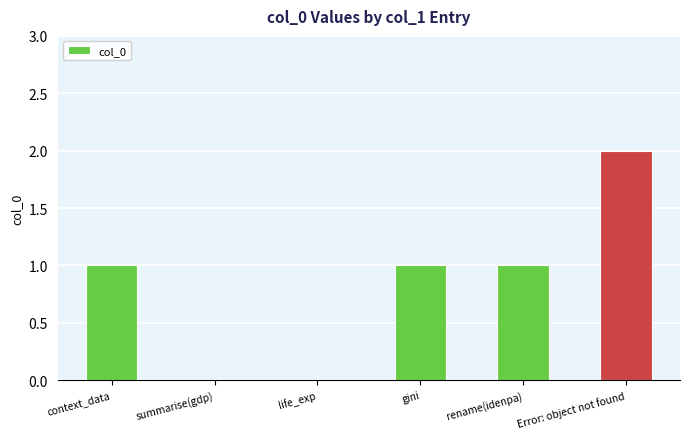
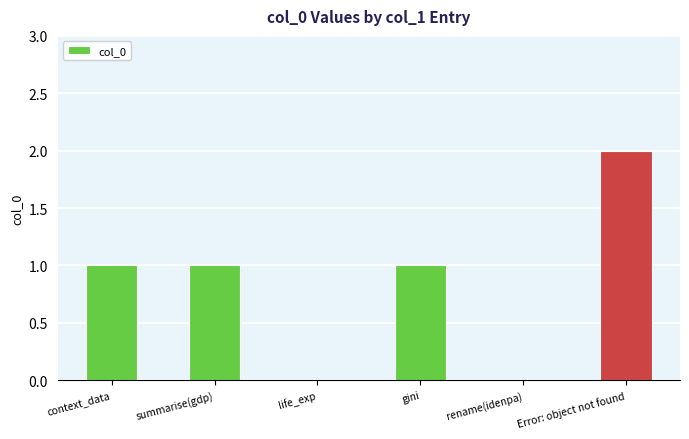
  {
    "context_data": 1,
-   "summarise(gdp)": 0,
+   "summarise(gdp)": 1,
    "life_exp": 0,
    "gini": 1,
-   "rename(idenpa)": 1,
+   "rename(idenpa)": 0,
    "Error: object not found": 2
  }
